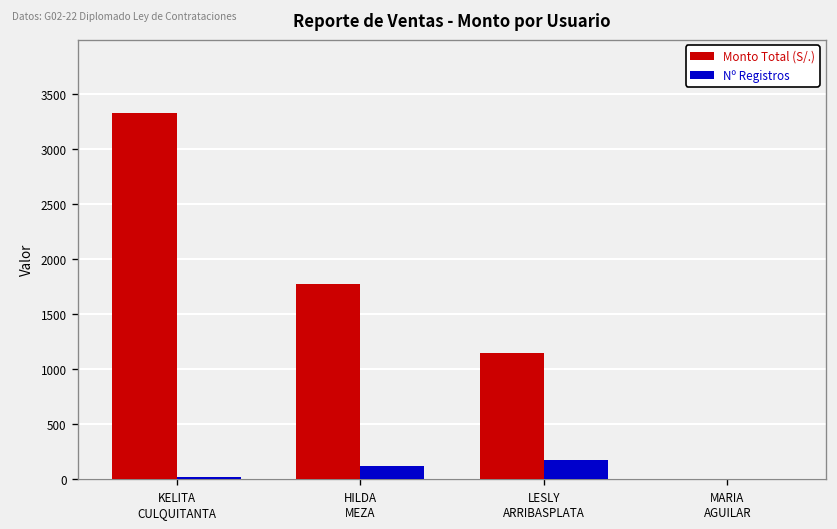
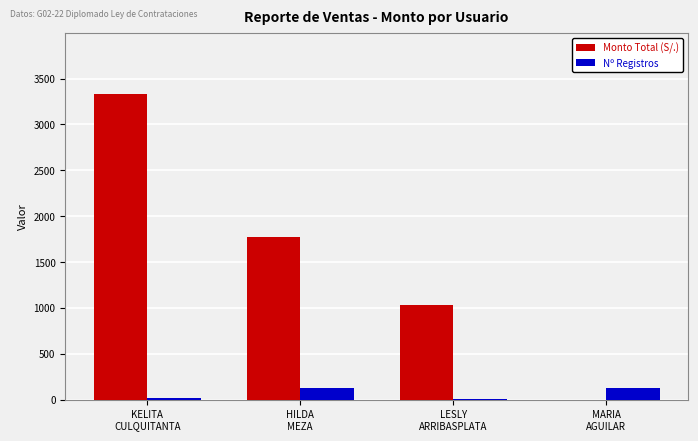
  {
    "Monto Total (S/.)": {
      "KELITA CULQUITANTA": 3300,
      "HILDA MEZA": 1800,
-     "LESLY ARRIBASPLATA": 1100,
+     "LESLY ARRIBASPLATA": 1000,
      "MARIA AGUILAR": 0
    },
    "Nº Registros": {
      "HILDA MEZA": 100,
-     "LESLY ARRIBASPLATA": 200,
-     "MARIA AGUILAR": 0
+     "LESLY ARRIBASPLATA": 0,
+     "MARIA AGUILAR": 100
    }
  }
